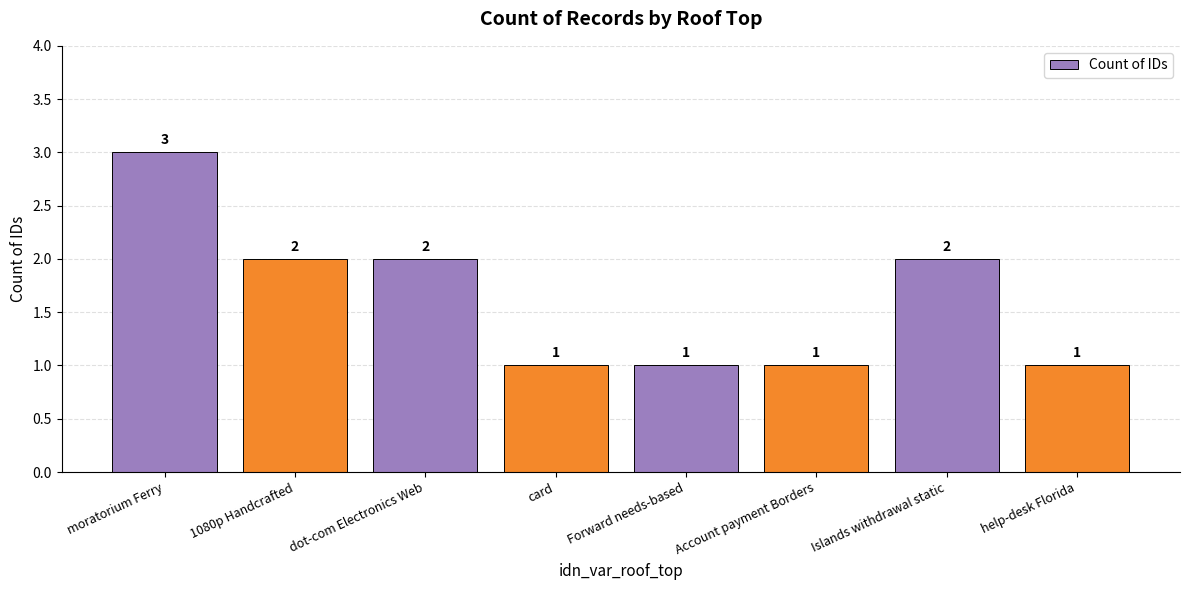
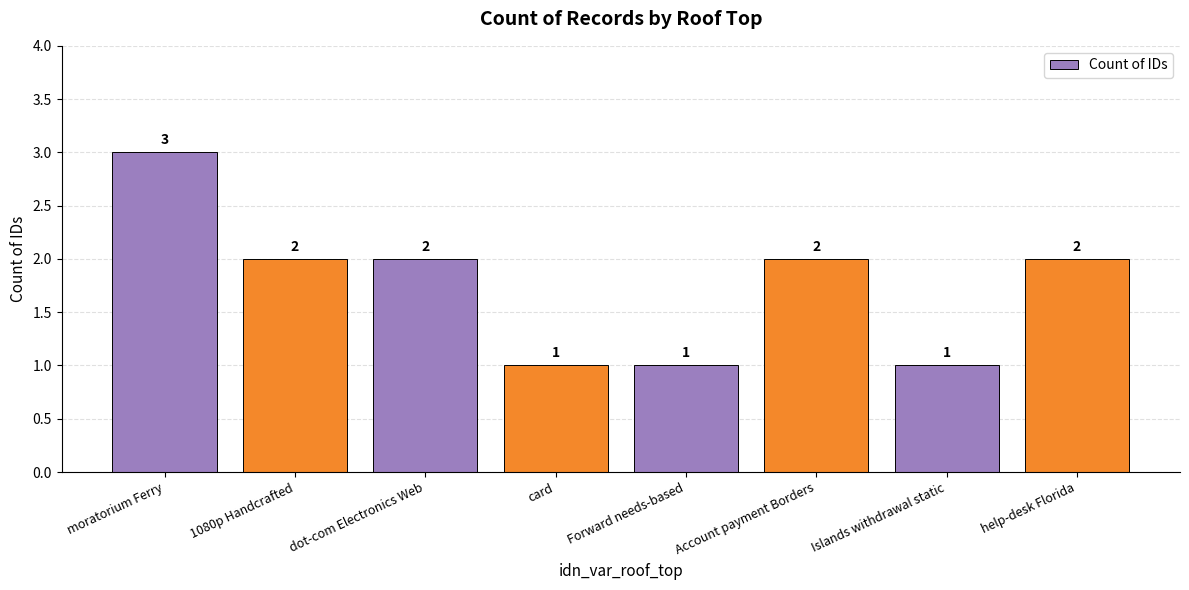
  {
    "moratorium Ferry": 3,
    "1080p Handcrafted": 2,
    "dot-com Electronics Web": 2,
    "card": 1,
    "Forward needs-based": 1,
-   "Account payment Borders": 1,
-   "Islands withdrawal static": 2,
-   "help-desk Florida": 1
+   "Account payment Borders": 2,
+   "Islands withdrawal static": 1,
+   "help-desk Florida": 2
  }
